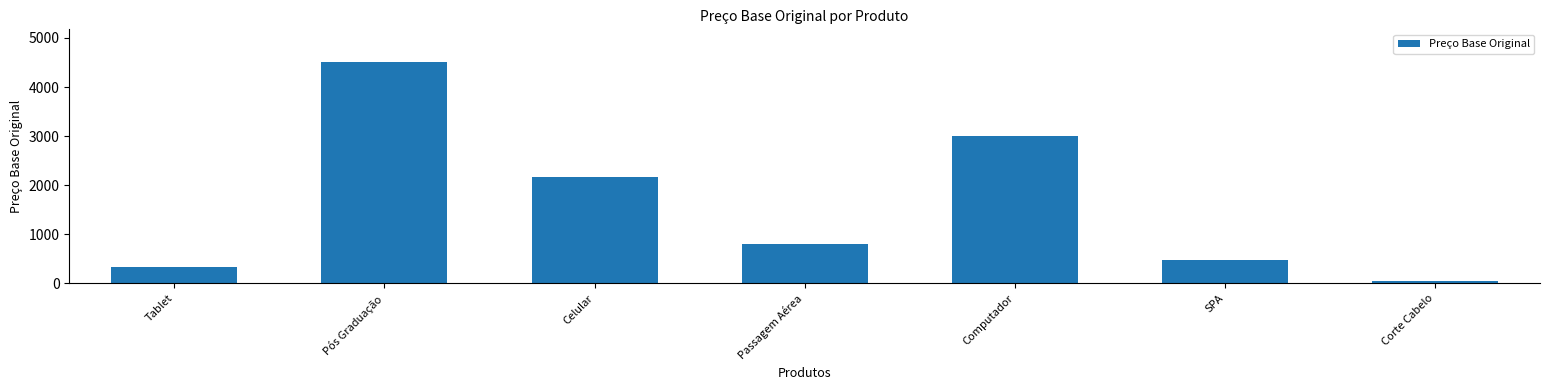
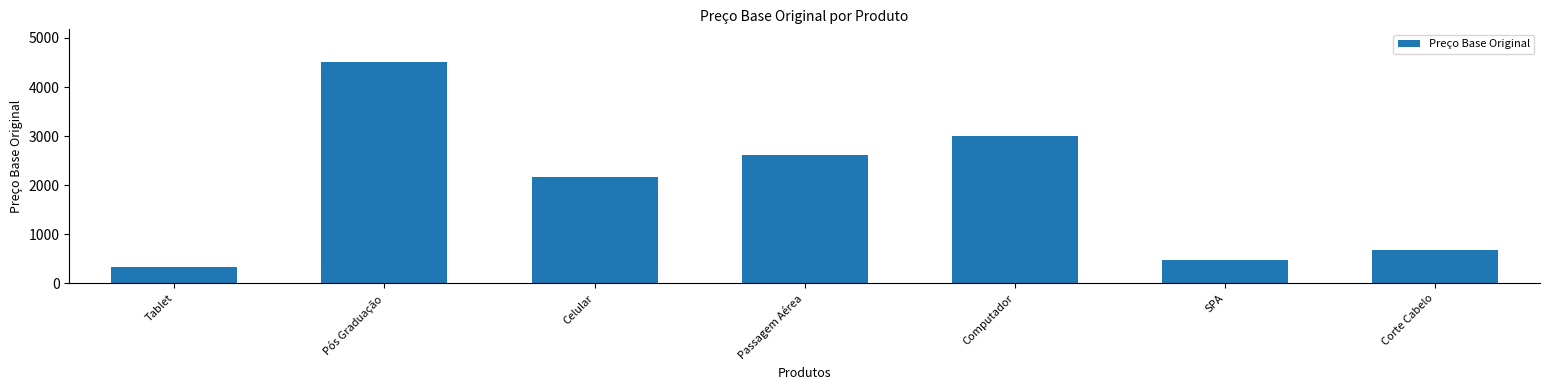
  {
    "Tablet": 300,
    "Pós Graduação": 4500,
    "Celular": 2200,
-   "Passagem Aérea": 800,
+   "Passagem Aérea": 2600,
    "Computador": 3000,
    "SPA": 500,
-   "Corte Cabelo": 100
+   "Corte Cabelo": 700
  }
